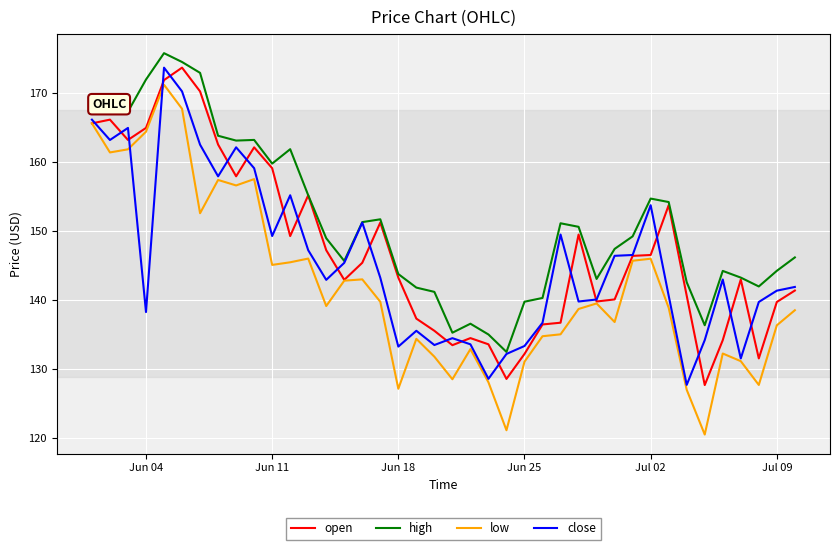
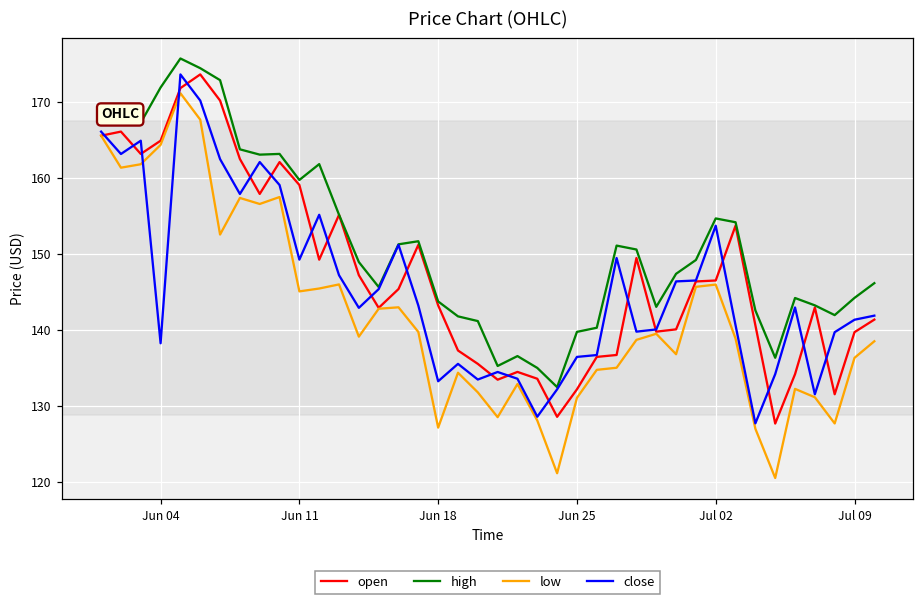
  {
    "open": {
      "Jun 04": 165,
      "Jun 11": 159,
      "Jun 18": 143,
      "Jun 25": 132,
      "Jul 02": 147,
      "Jul 09": 140
    },
    "high": {
      "Jun 04": 172,
      "Jun 11": 160,
      "Jun 18": 144,
      "Jun 25": 140,
      "Jul 02": 155,
      "Jul 09": 144
    },
    "low": {
      "Jun 04": 164,
      "Jun 11": 145,
      "Jun 18": 127,
      "Jun 25": 131,
      "Jul 02": 146,
      "Jul 09": 136
    },
    "close": {
      "Jun 04": 138,
      "Jun 11": 149,
      "Jun 18": 133,
-     "Jun 25": 133,
+     "Jun 25": 136,
      "Jul 02": 154,
      "Jul 09": 141
    }
  }
